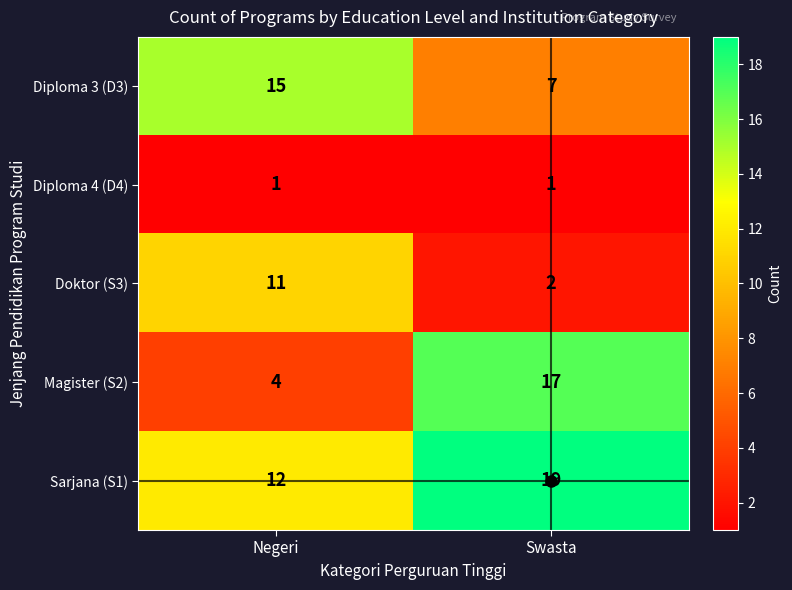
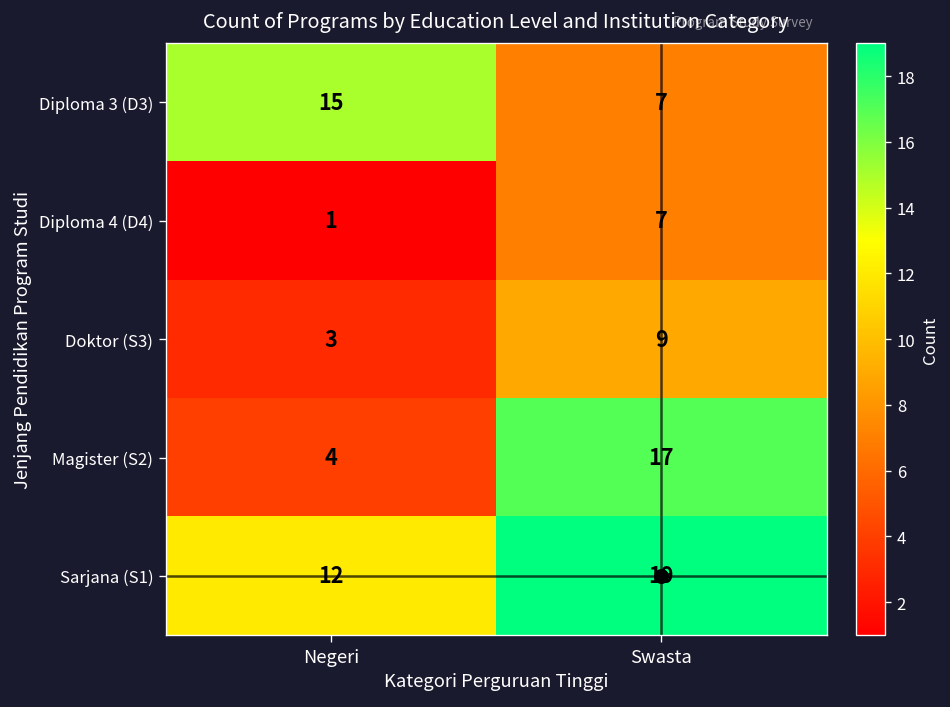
  {
    "Diploma 3 (D3)": {
      "Negeri": 15,
      "Swasta": 7
    },
    "Diploma 4 (D4)": {
      "Negeri": 1,
-     "Swasta": 1
+     "Swasta": 7
    },
    "Doktor (S3)": {
-     "Negeri": 11,
-     "Swasta": 2
+     "Negeri": 3,
+     "Swasta": 9
    },
    "Magister (S2)": {
      "Negeri": 4,
      "Swasta": 17
    },
    "Sarjana (S1)": {
      "Negeri": 12
    }
  }
